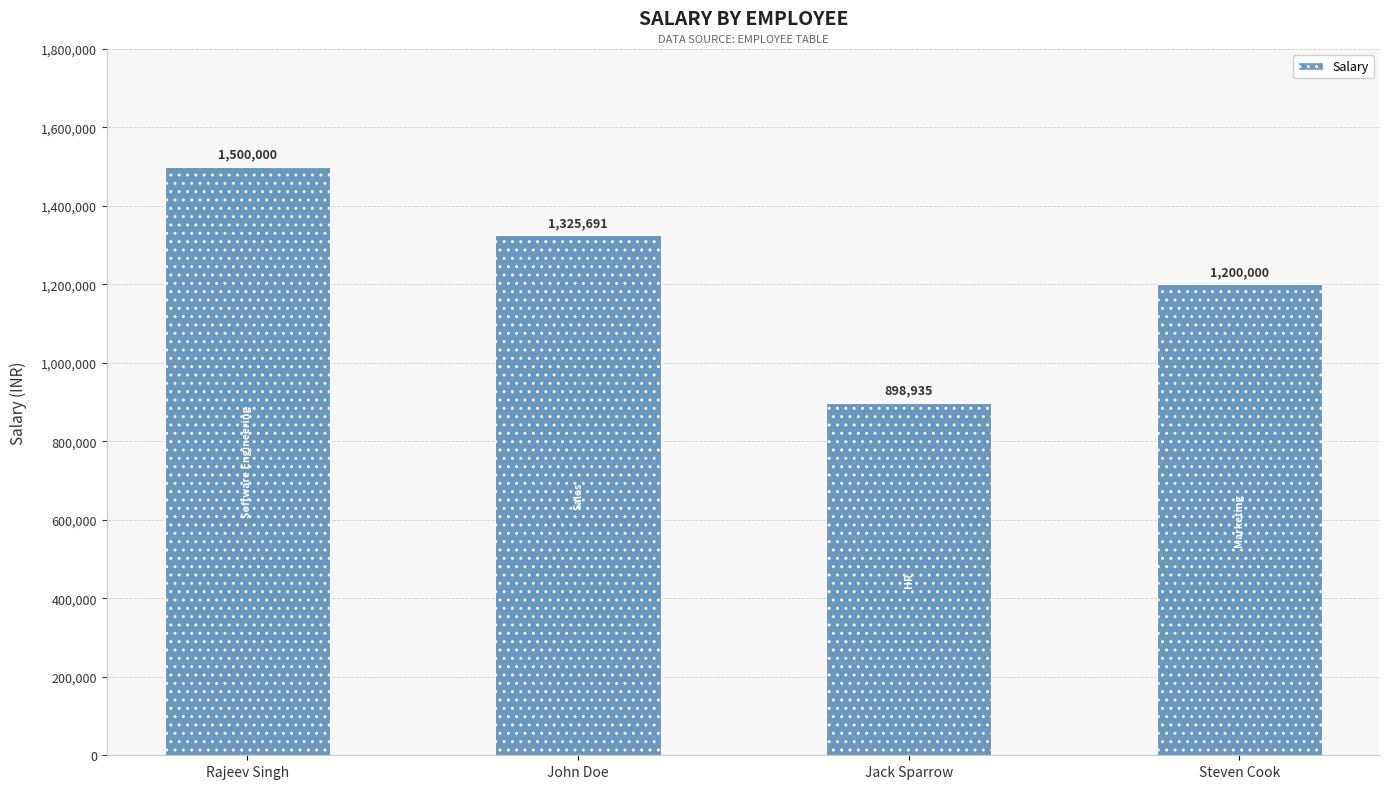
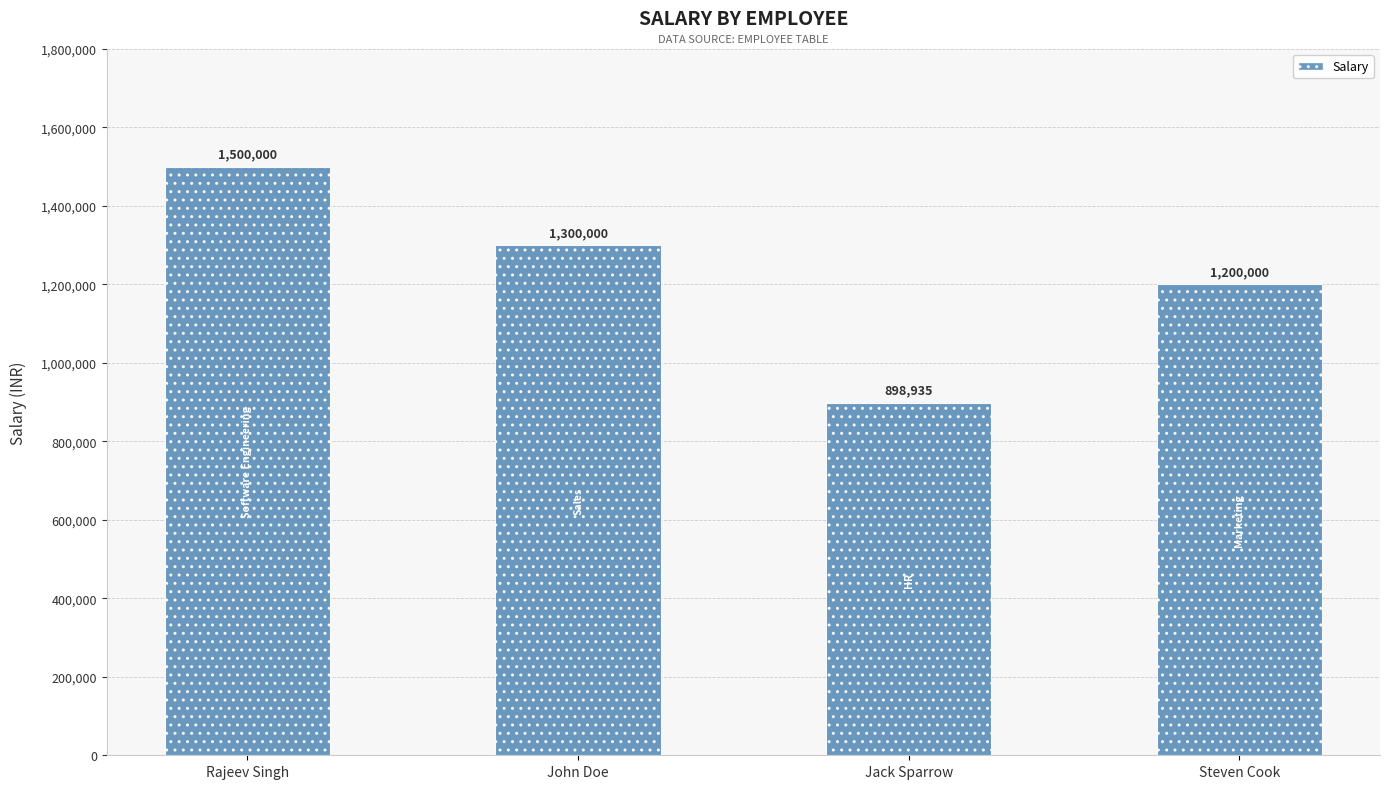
  {
    "Rajeev Singh": "1,500,000",
-   "John Doe": "1,325,691",
+   "John Doe": "1,300,000",
    "Jack Sparrow": "898,935",
    "Steven Cook": "1,200,000"
  }
